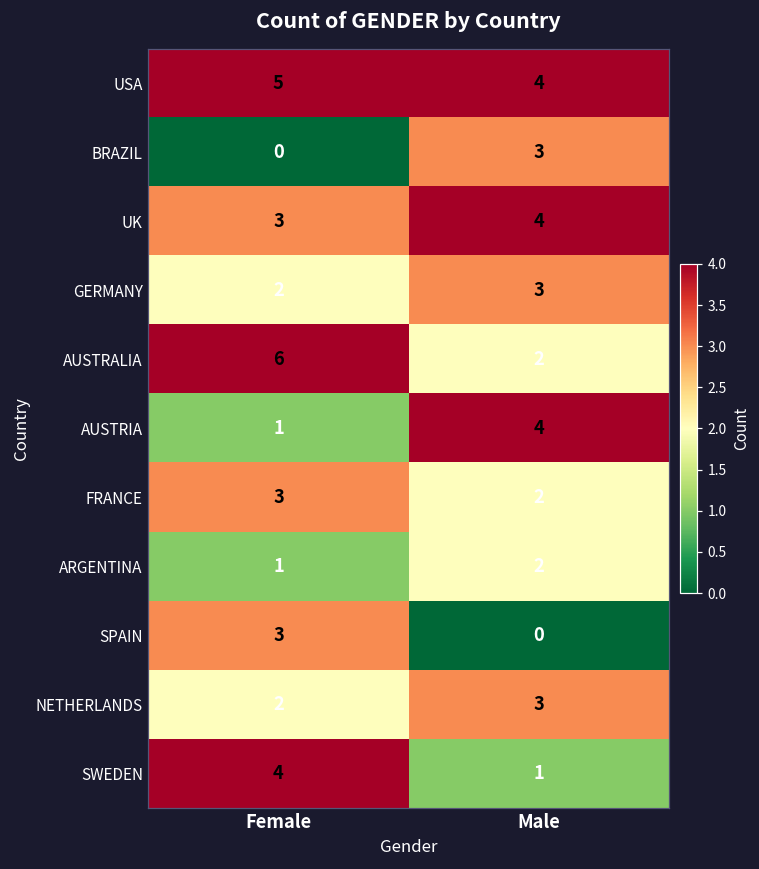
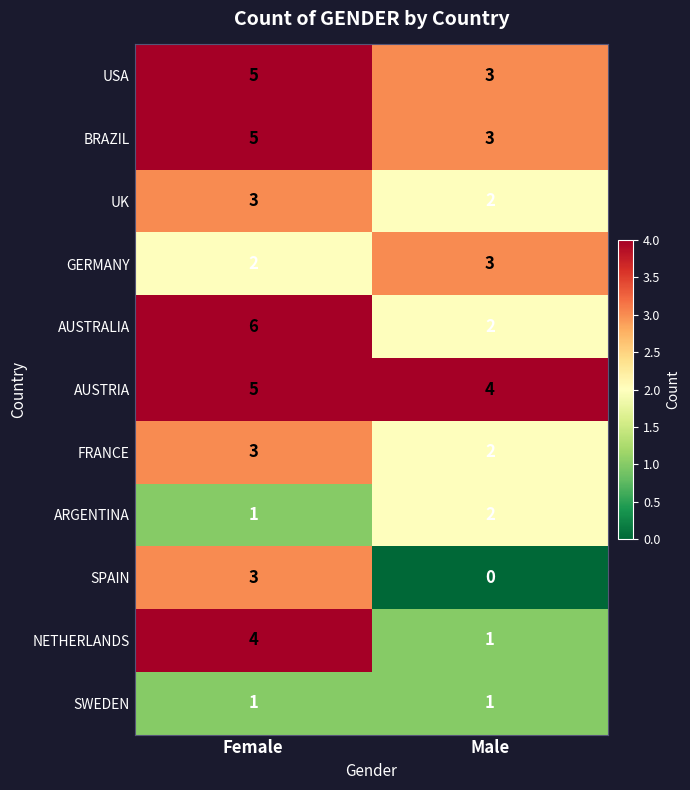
  {
    "USA": {
      "Female": 5,
-     "Male": 4
+     "Male": 3
    },
    "BRAZIL": {
-     "Female": 0,
+     "Female": 5,
      "Male": 3
    },
    "UK": {
      "Female": 3,
-     "Male": 4
+     "Male": 2
    },
    "GERMANY": {
      "Female": 2,
      "Male": 3
    },
    "AUSTRALIA": {
      "Female": 6,
      "Male": 2
    },
    "AUSTRIA": {
-     "Female": 1,
+     "Female": 5,
      "Male": 4
    },
    "FRANCE": {
      "Female": 3,
      "Male": 2
    },
    "ARGENTINA": {
      "Female": 1,
      "Male": 2
    },
    "SPAIN": {
      "Female": 3,
      "Male": 0
    },
    "NETHERLANDS": {
-     "Female": 2,
-     "Male": 3
+     "Female": 4,
+     "Male": 1
    },
    "SWEDEN": {
-     "Female": 4,
+     "Female": 1,
      "Male": 1
    }
  }
